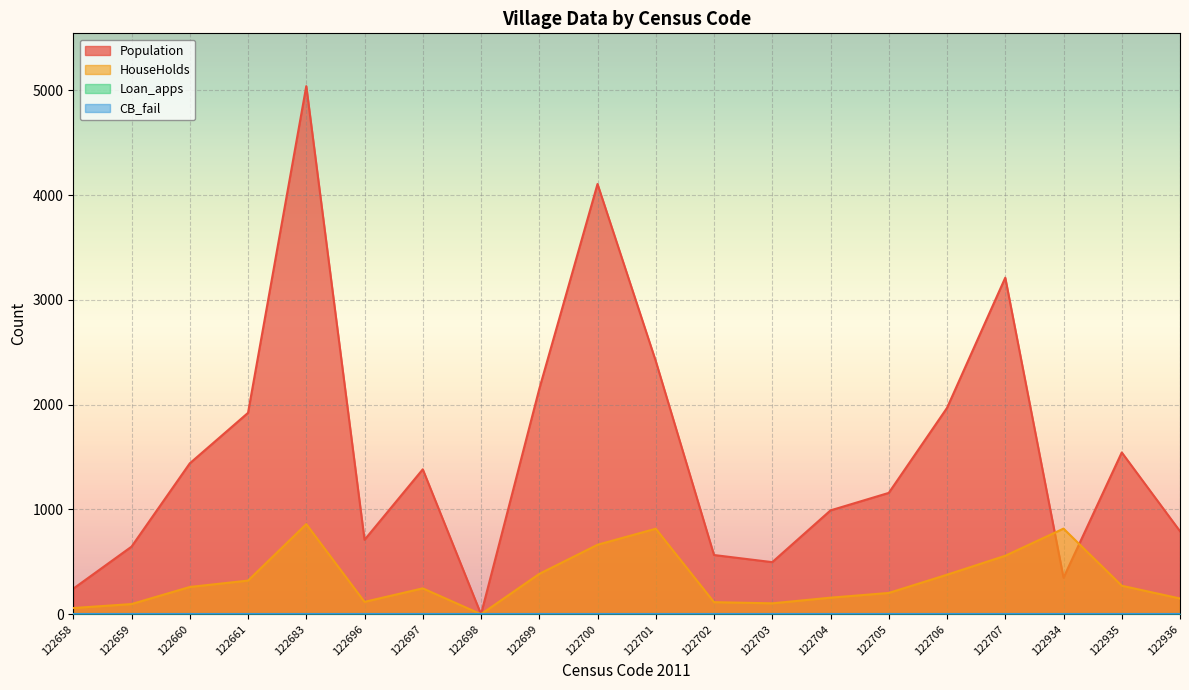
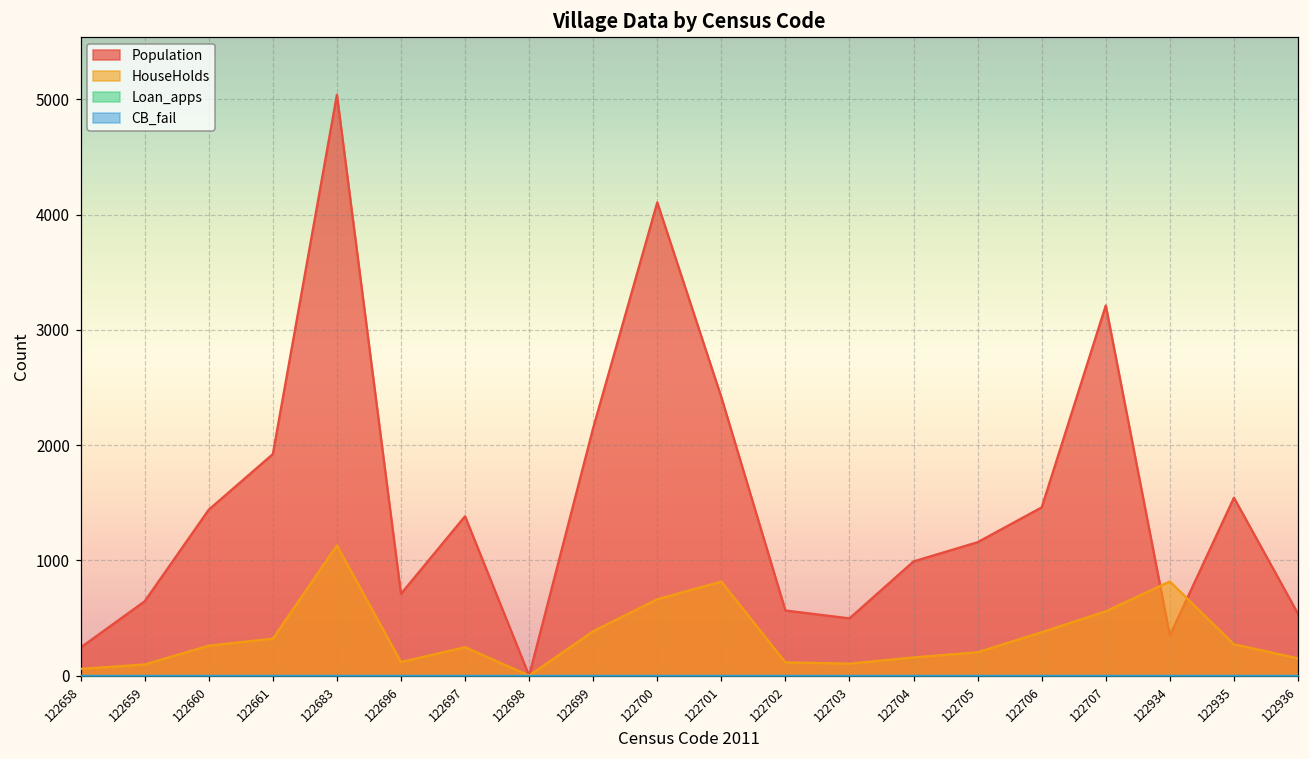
  {
    "Population": {
      "122658": 240,
      "122659": 650,
      "122660": 1440,
      "122661": 1920,
      "122683": 5040,
      "122696": 710,
      "122697": 1380,
      "122699": 2150,
      "122700": 4110,
      "122701": 2420,
      "122702": 570,
      "122703": 500,
      "122704": 990,
      "122705": 1160,
-     "122706": 1970,
+     "122706": 1460,
      "122707": 3210,
      "122934": 350,
      "122935": 1540,
-     "122936": 790
+     "122936": 540
    },
    "HouseHolds": {
      "122658": 60,
      "122659": 100,
      "122660": 260,
      "122661": 320,
-     "122683": 860,
+     "122683": 1130,
      "122696": 120,
      "122697": 250,
      "122699": 390,
      "122700": 660,
      "122701": 820,
      "122702": 120,
      "122703": 100,
      "122704": 160,
      "122705": 200,
      "122706": 380,
      "122707": 560,
      "122934": 820,
      "122935": 270,
      "122936": 150
    },
    "CB_fail": {
      "122658": 0,
      "122659": 0,
      "122660": 0,
      "122661": 0,
      "122683": 0,
      "122696": 0,
      "122697": 0,
      "122699": 0,
      "122700": 0,
      "122701": 0,
      "122702": 0,
      "122703": 0,
      "122704": 0,
      "122705": 0,
      "122706": 0,
      "122707": 0,
      "122934": 0,
      "122935": 0,
      "122936": 0
    }
  }
